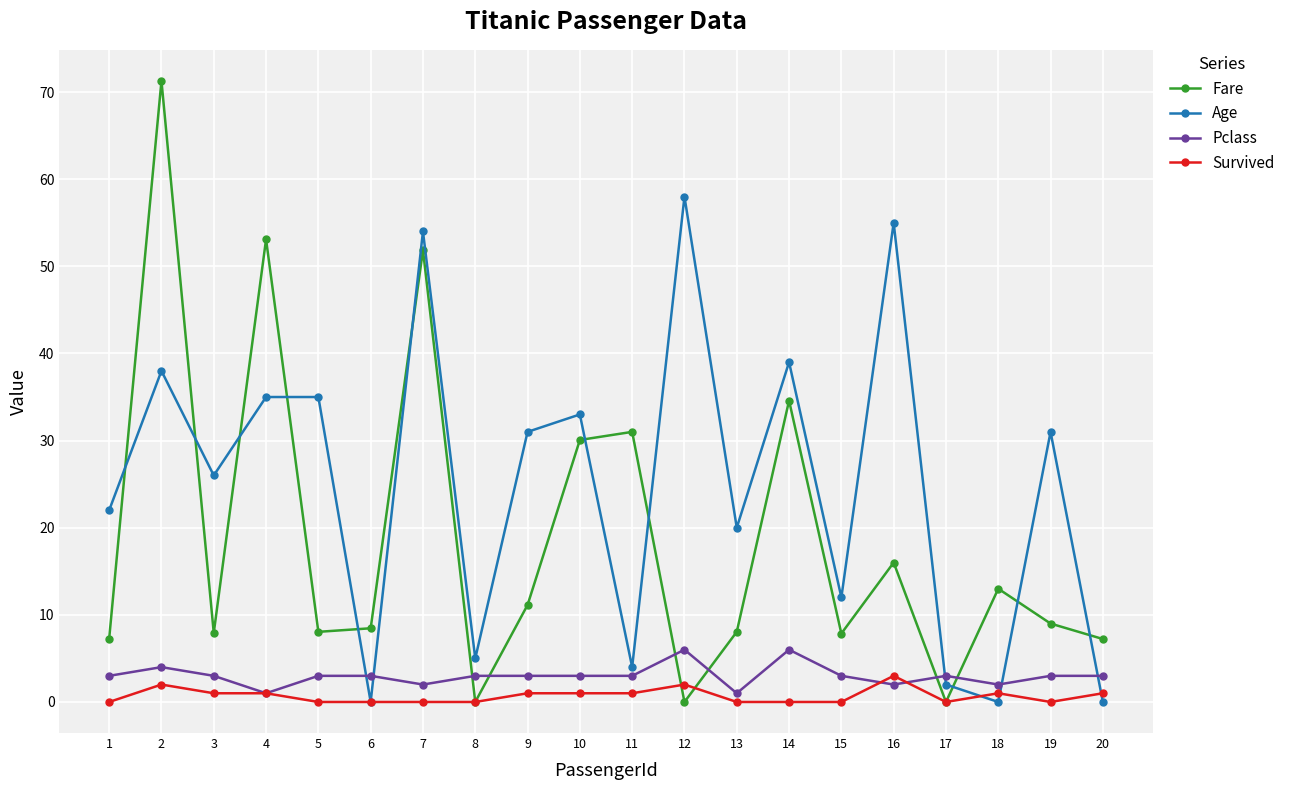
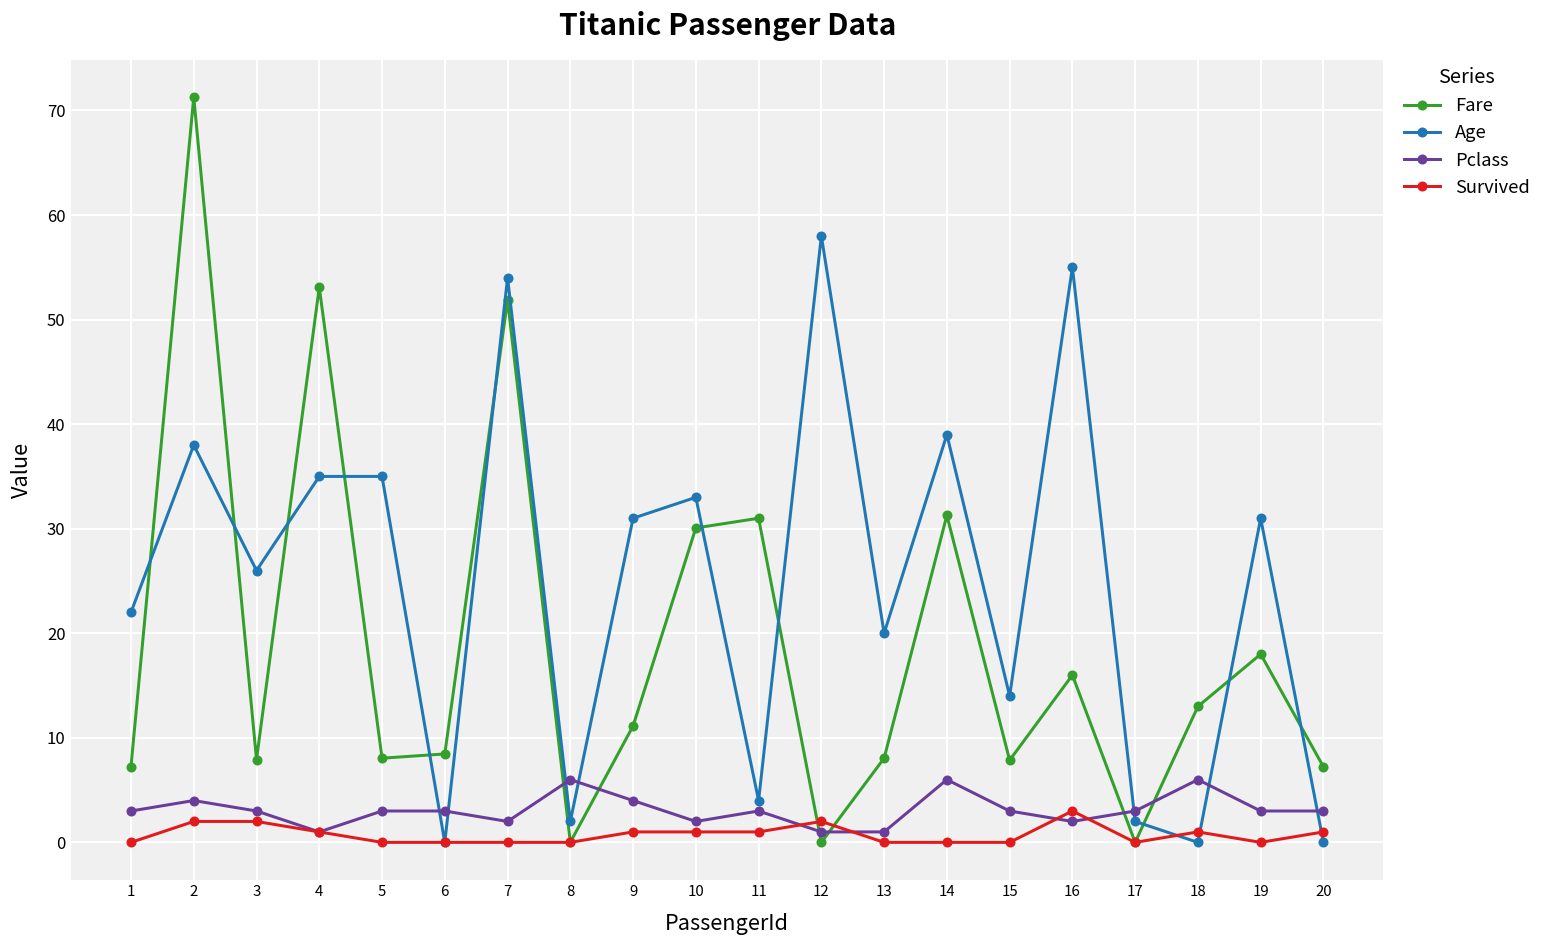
  {
    "Fare": {
      "1": 7,
      "2": 71,
      "3": 8,
      "4": 53,
      "5": 8,
      "6": 8,
      "7": 52,
      "9": 11,
      "10": 30,
      "11": 31,
      "12": 0,
      "13": 8,
-     "14": 35,
+     "14": 31,
      "15": 8,
      "16": 16,
      "18": 13,
-     "19": 9,
+     "19": 18,
      "20": 7
    },
    "Age": {
      "1": 22,
      "2": 38,
      "3": 26,
      "4": 35,
      "5": 35,
      "7": 54,
-     "8": 5,
+     "8": 2,
      "9": 31,
      "10": 33,
      "11": 4,
      "12": 58,
      "13": 20,
      "14": 39,
-     "15": 12,
+     "15": 14,
      "16": 55,
      "17": 2,
      "18": 0,
      "19": 31,
      "20": 0
    },
    "Pclass": {
      "1": 3,
      "2": 4,
      "3": 3,
      "5": 3,
      "6": 3,
      "7": 2,
-     "8": 3,
-     "9": 3,
-     "10": 3,
+     "8": 6,
+     "9": 4,
+     "10": 2,
      "11": 3,
-     "12": 6,
+     "12": 1,
      "13": 1,
      "14": 6,
      "15": 3,
      "16": 2,
      "17": 3,
-     "18": 2,
+     "18": 6,
      "19": 3,
      "20": 3
    },
    "Survived": {
      "1": 0,
      "2": 2,
-     "3": 1,
+     "3": 2,
      "5": 0,
      "7": 0,
      "9": 1,
      "10": 1,
      "11": 1,
      "12": 2,
      "13": 0,
      "14": 0,
      "15": 0,
      "16": 3,
      "18": 1,
      "19": 0,
      "20": 1
    }
  }
